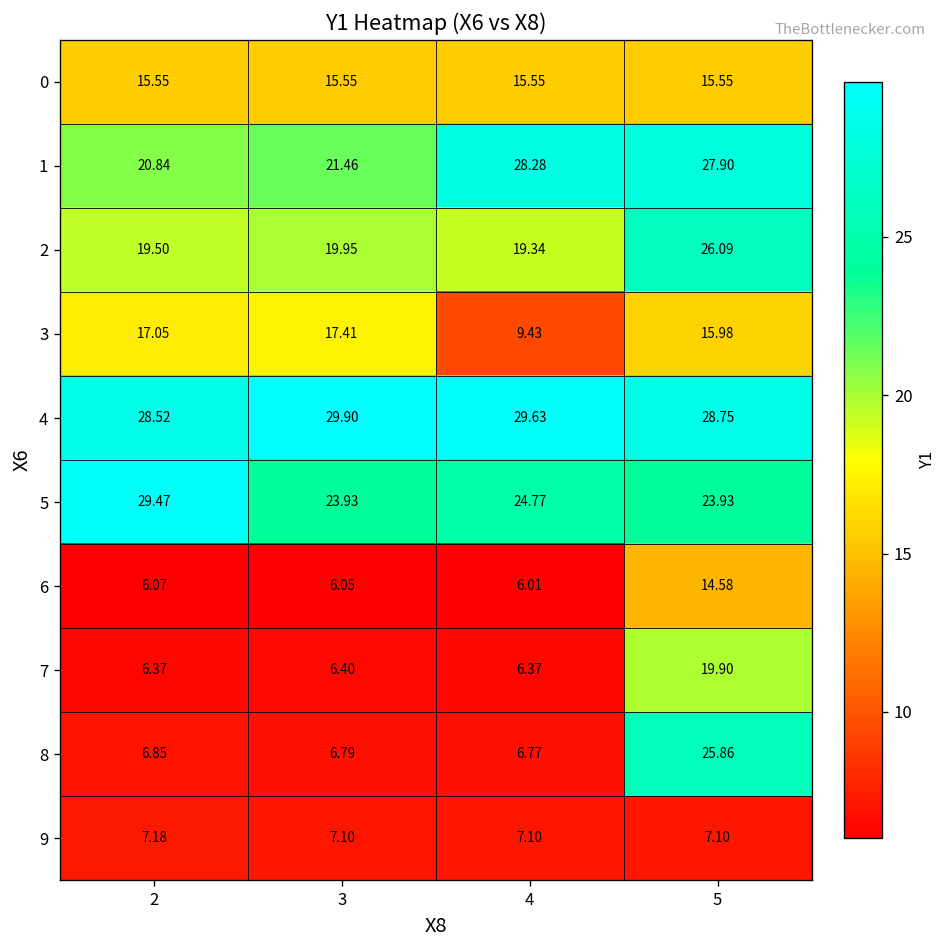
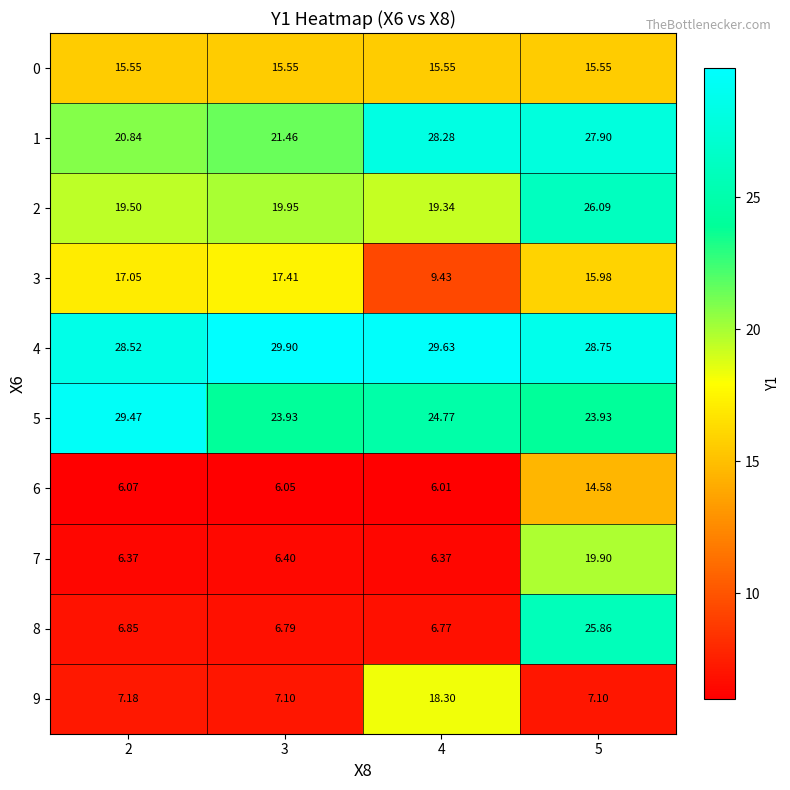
  {
    "0": {
      "2": 15.55,
      "3": 15.55,
      "4": 15.55,
      "5": 15.55
    },
    "1": {
      "2": 20.84,
      "3": 21.46,
      "4": 28.28,
      "5": 27.90
    },
    "2": {
      "2": 19.50,
      "3": 19.95,
      "4": 19.34,
      "5": 26.09
    },
    "3": {
      "2": 17.05,
      "3": 17.41,
      "4": 9.43,
      "5": 15.98
    },
    "4": {
      "2": 28.52,
      "3": 29.90,
      "4": 29.63,
      "5": 28.75
    },
    "5": {
      "2": 29.47,
      "3": 23.93,
      "4": 24.77,
      "5": 23.93
    },
    "6": {
      "2": 6.07,
      "3": 6.05,
      "4": 6.01,
      "5": 14.58
    },
    "7": {
      "2": 6.37,
      "3": 6.40,
      "4": 6.37,
      "5": 19.90
    },
    "8": {
      "2": 6.85,
      "3": 6.79,
      "4": 6.77,
      "5": 25.86
    },
    "9": {
      "2": 7.18,
      "3": 7.10,
-     "4": 7.10,
+     "4": 18.30,
      "5": 7.10
    }
  }
